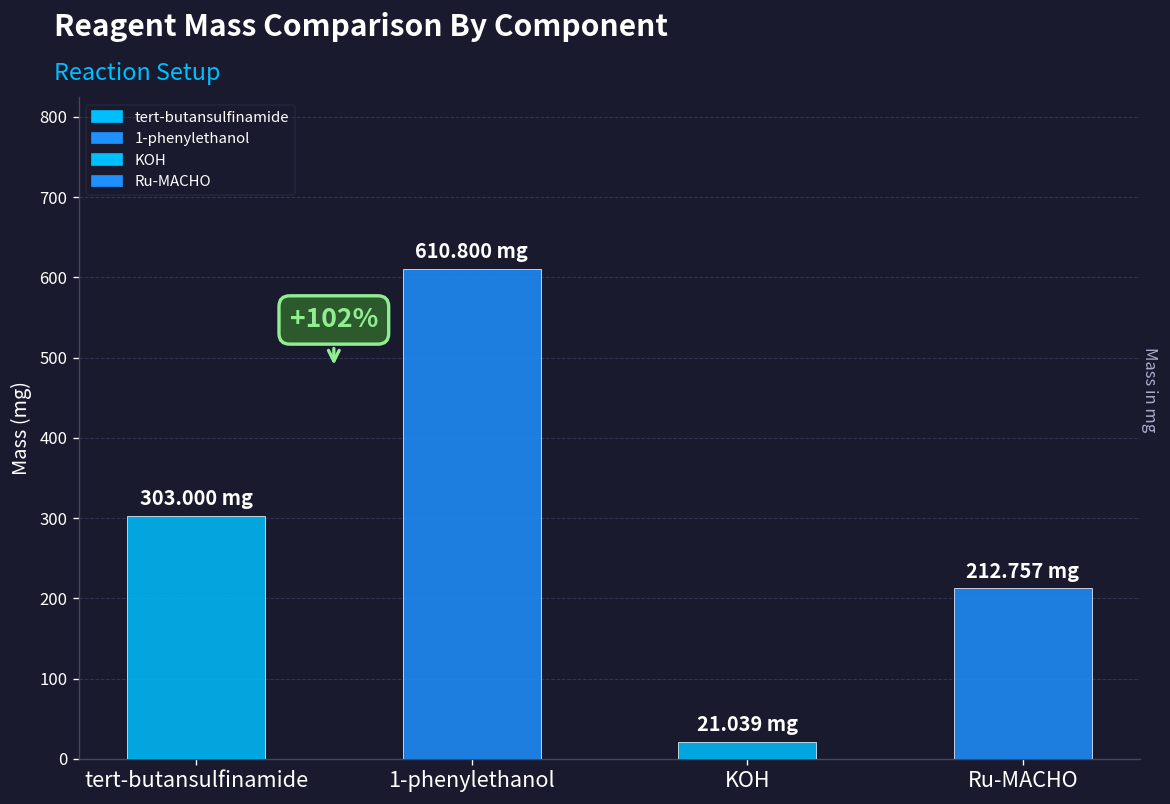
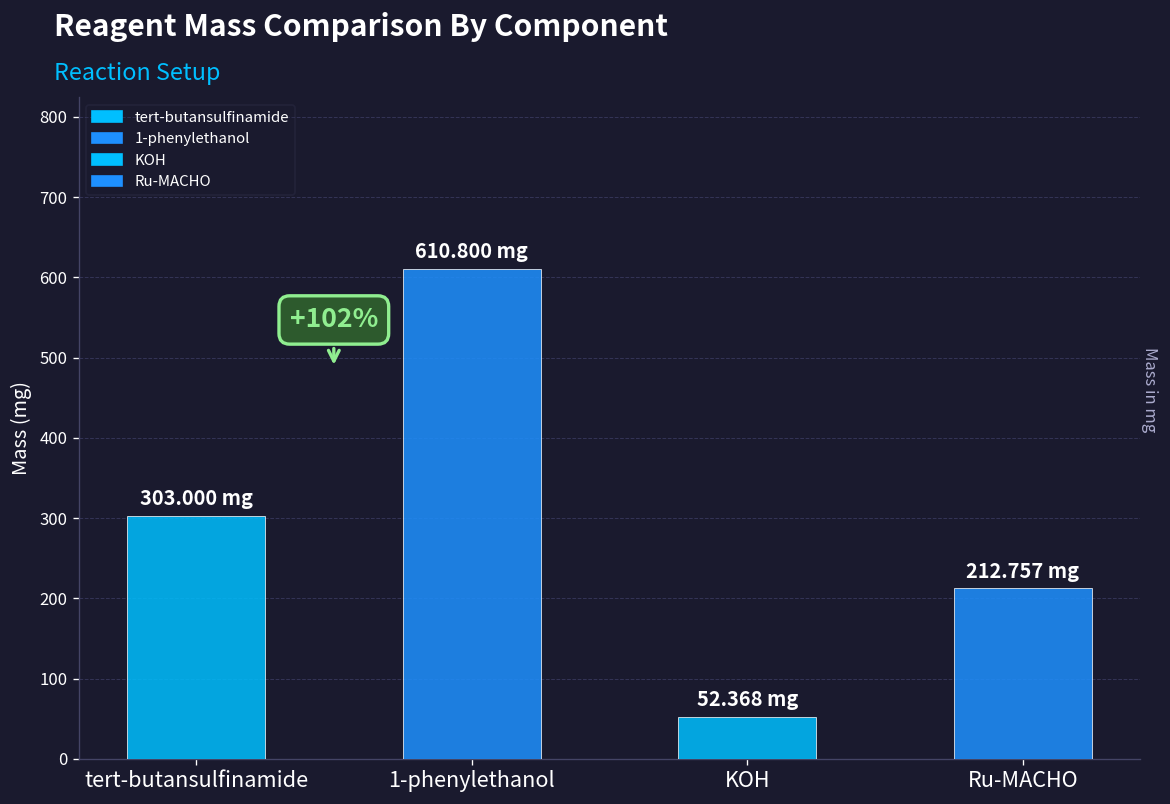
  {
    "tert-butansulfinamide": 303.000,
    "1-phenylethanol": 610.800,
-   "KOH": 21.039,
+   "KOH": 52.368,
    "Ru-MACHO": 212.757
  }
